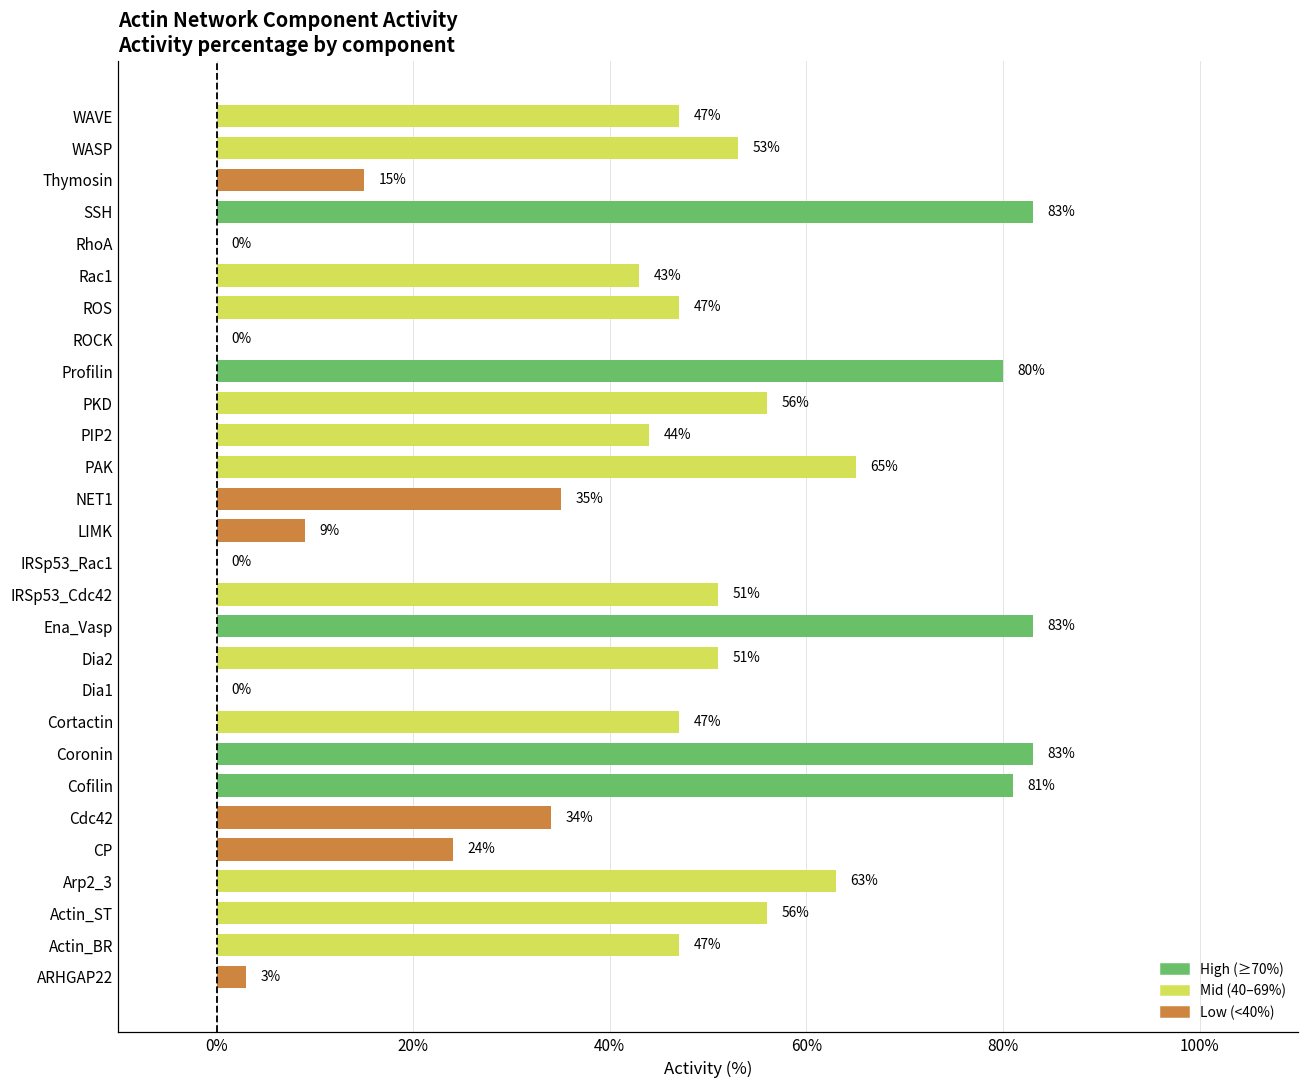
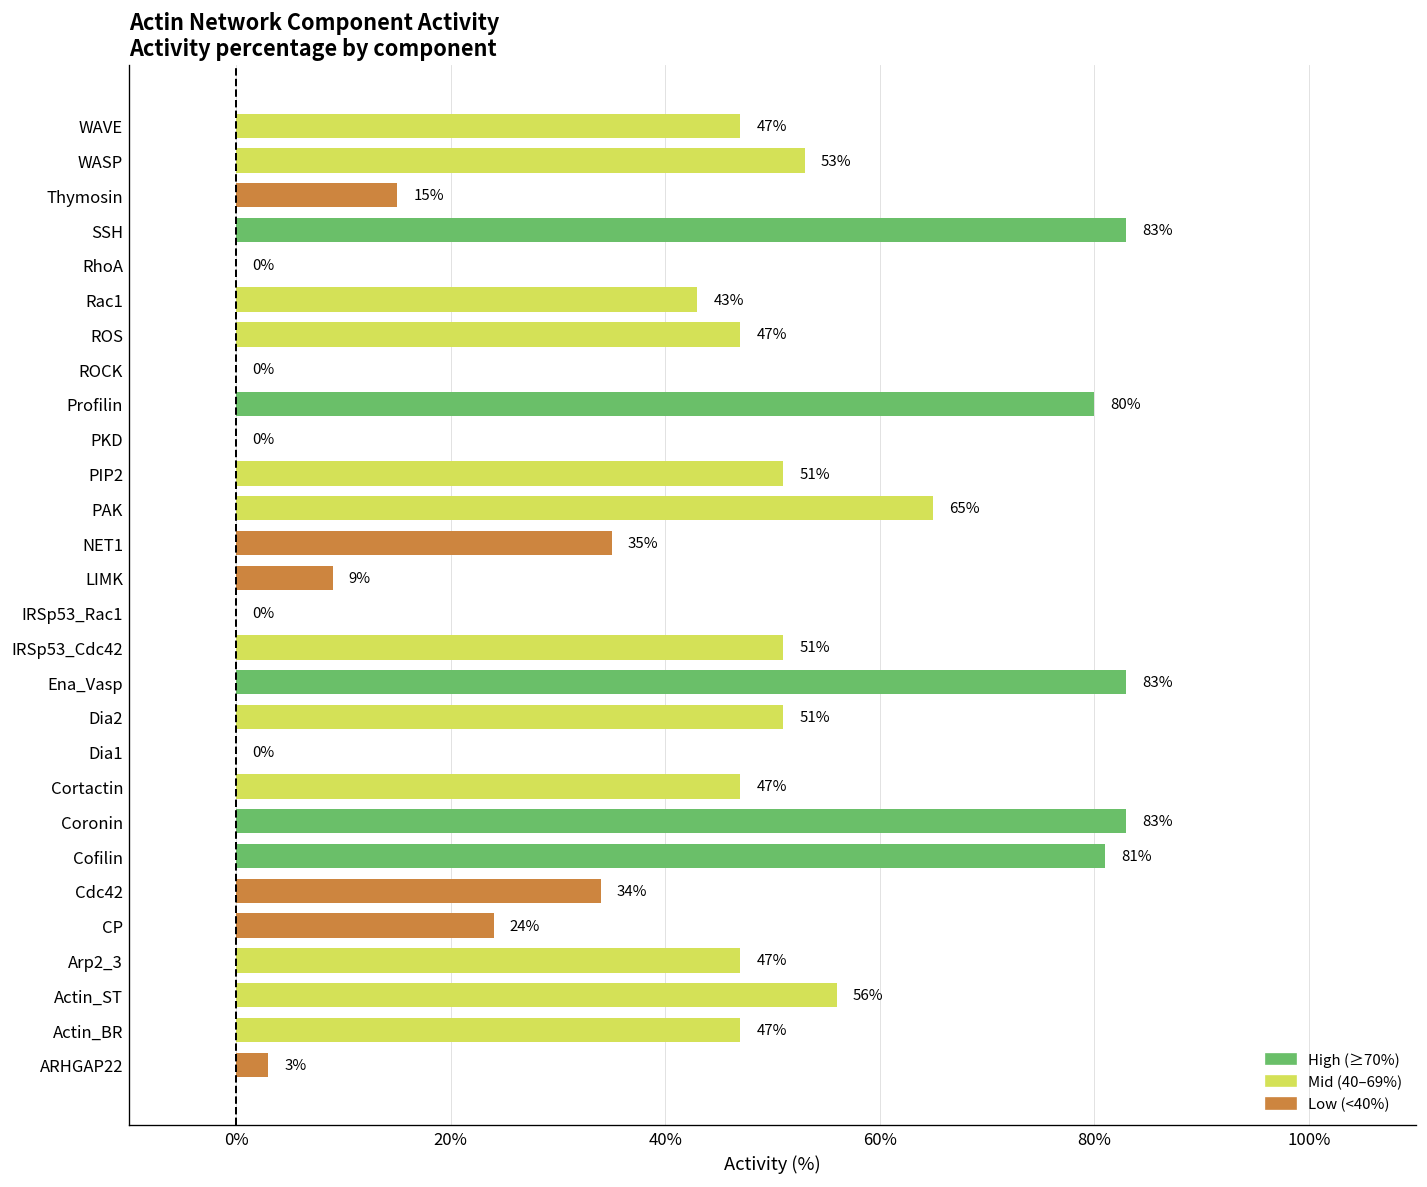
  {
    "WAVE": "47%",
    "WASP": "53%",
    "Thymosin": "15%",
    "SSH": "83%",
    "RhoA": "0%",
    "Rac1": "43%",
    "ROS": "47%",
    "ROCK": "0%",
    "Profilin": "80%",
-   "PKD": "56%",
-   "PIP2": "44%",
+   "PKD": "0%",
+   "PIP2": "51%",
    "PAK": "65%",
    "NET1": "35%",
    "LIMK": "9%",
    "IRSp53_Rac1": "0%",
    "IRSp53_Cdc42": "51%",
    "Ena_Vasp": "83%",
    "Dia2": "51%",
    "Dia1": "0%",
    "Cortactin": "47%",
    "Coronin": "83%",
    "Cofilin": "81%",
    "Cdc42": "34%",
    "CP": "24%",
-   "Arp2_3": "63%",
+   "Arp2_3": "47%",
    "Actin_ST": "56%",
    "Actin_BR": "47%",
    "ARHGAP22": "3%"
  }
